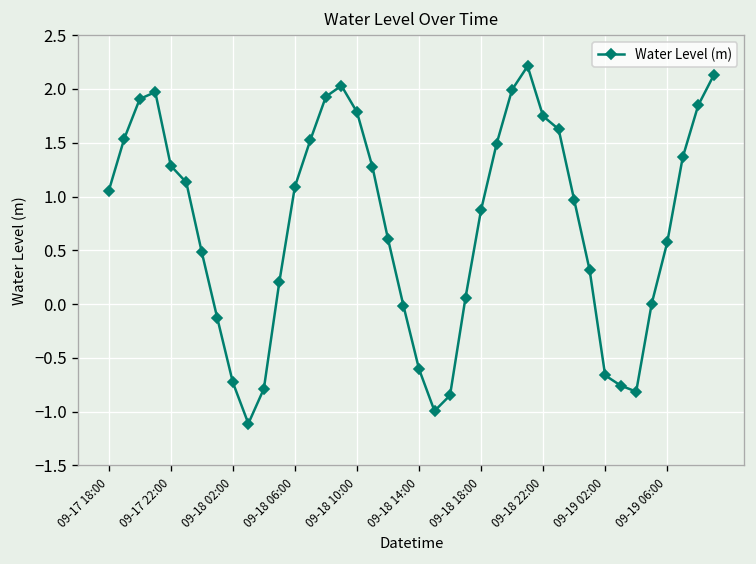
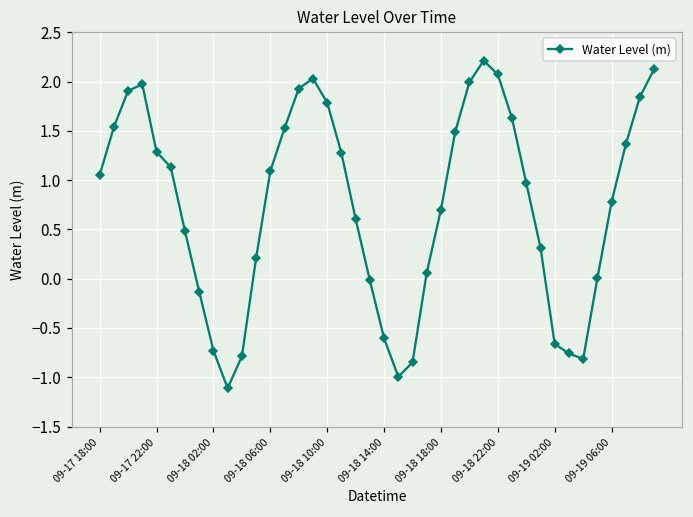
  {
    "09-17 18:00": 1.1,
    "09-17 22:00": 1.3,
    "09-18 02:00": -0.7,
    "09-18 06:00": 1.1,
    "09-18 10:00": 1.8,
    "09-18 14:00": -0.6,
-   "09-18 18:00": 0.9,
-   "09-18 22:00": 1.7,
+   "09-18 18:00": 0.7,
+   "09-18 22:00": 2.1,
    "09-19 02:00": -0.7,
-   "09-19 06:00": 0.6
+   "09-19 06:00": 0.8
  }
